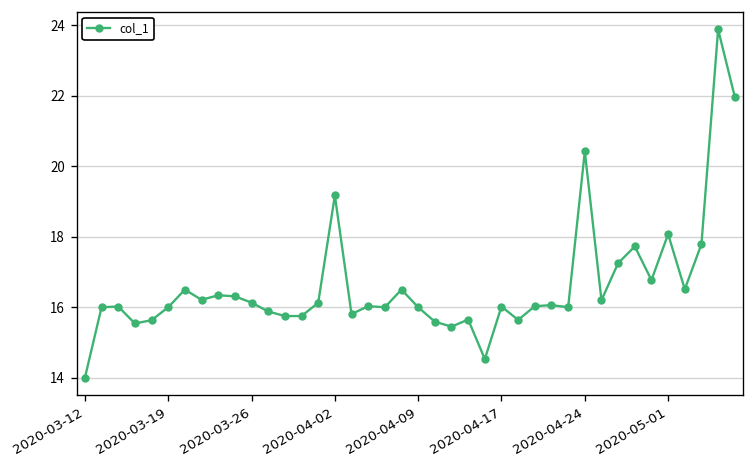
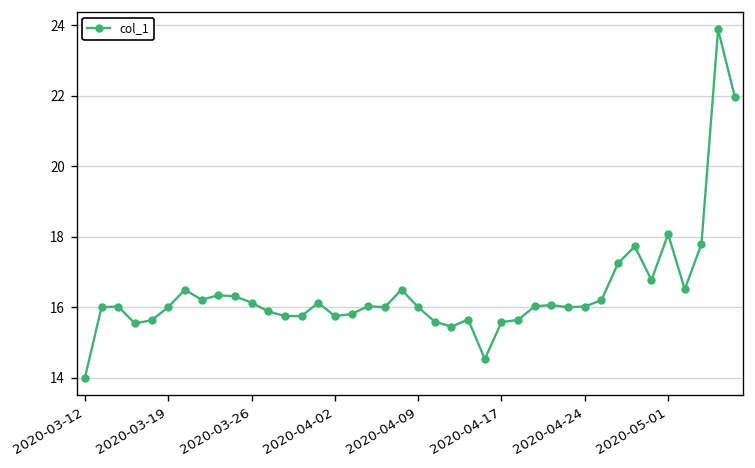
  {
    "2020-03-12": 14.0,
    "2020-03-19": 16.0,
    "2020-03-26": 16.1,
-   "2020-04-02": 19.2,
+   "2020-04-02": 15.8,
    "2020-04-09": 16.0,
-   "2020-04-17": 16.0,
-   "2020-04-24": 20.4,
+   "2020-04-17": 15.6,
+   "2020-04-24": 16.0,
    "2020-05-01": 18.1
  }
